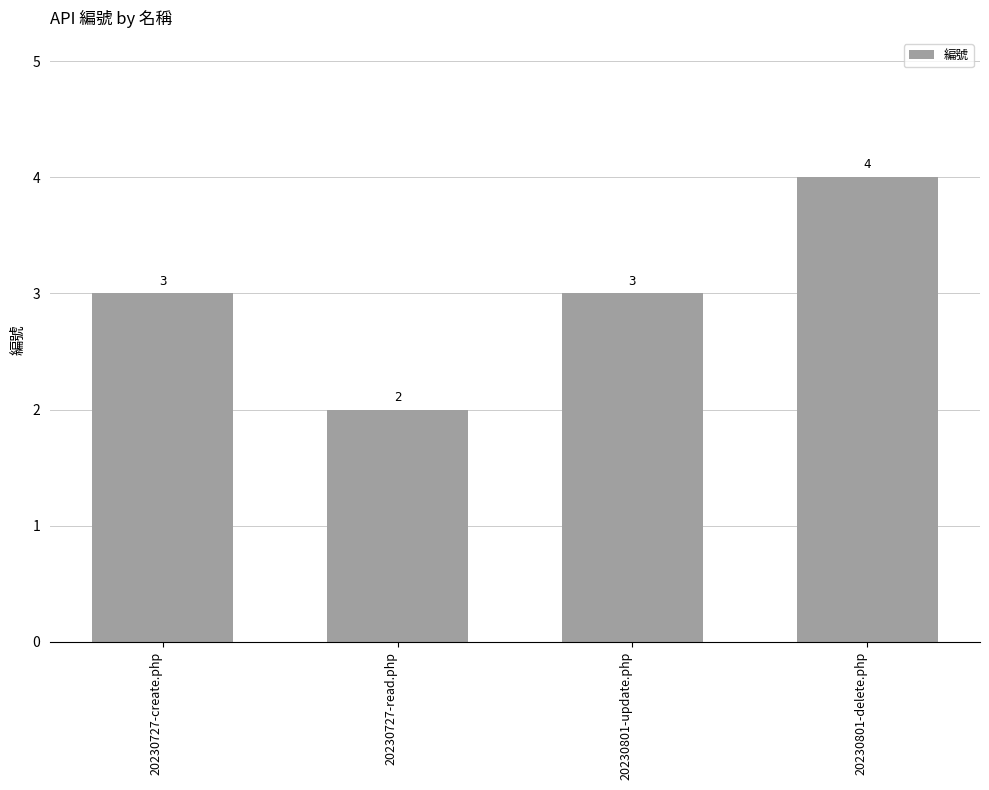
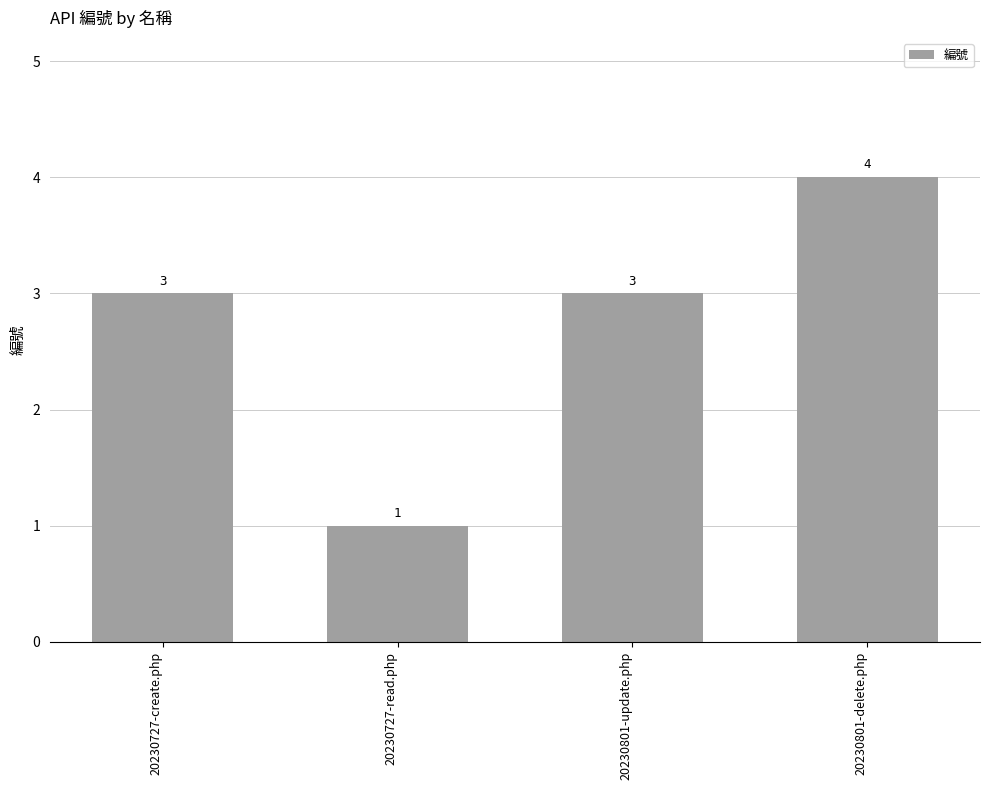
  {
    "20230727-create.php": 3,
-   "20230727-read.php": 2,
+   "20230727-read.php": 1,
    "20230801-update.php": 3,
    "20230801-delete.php": 4
  }
